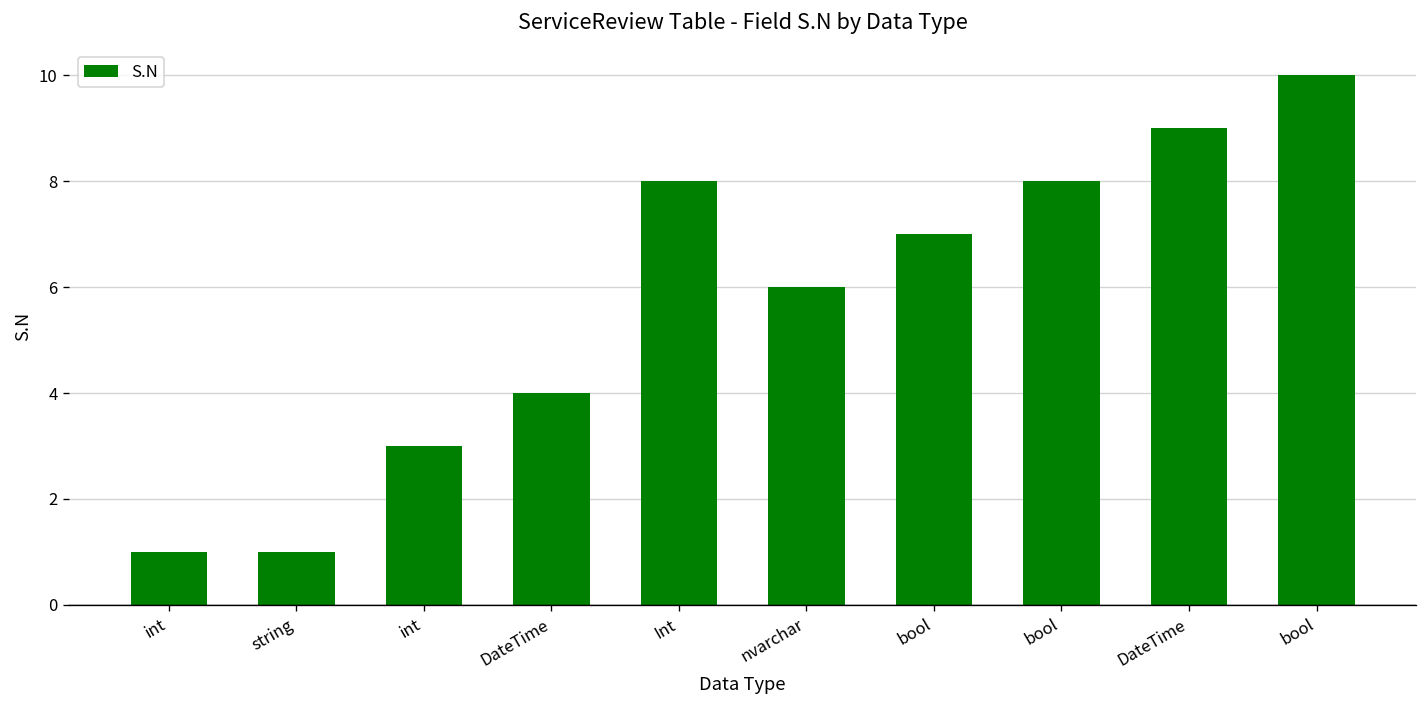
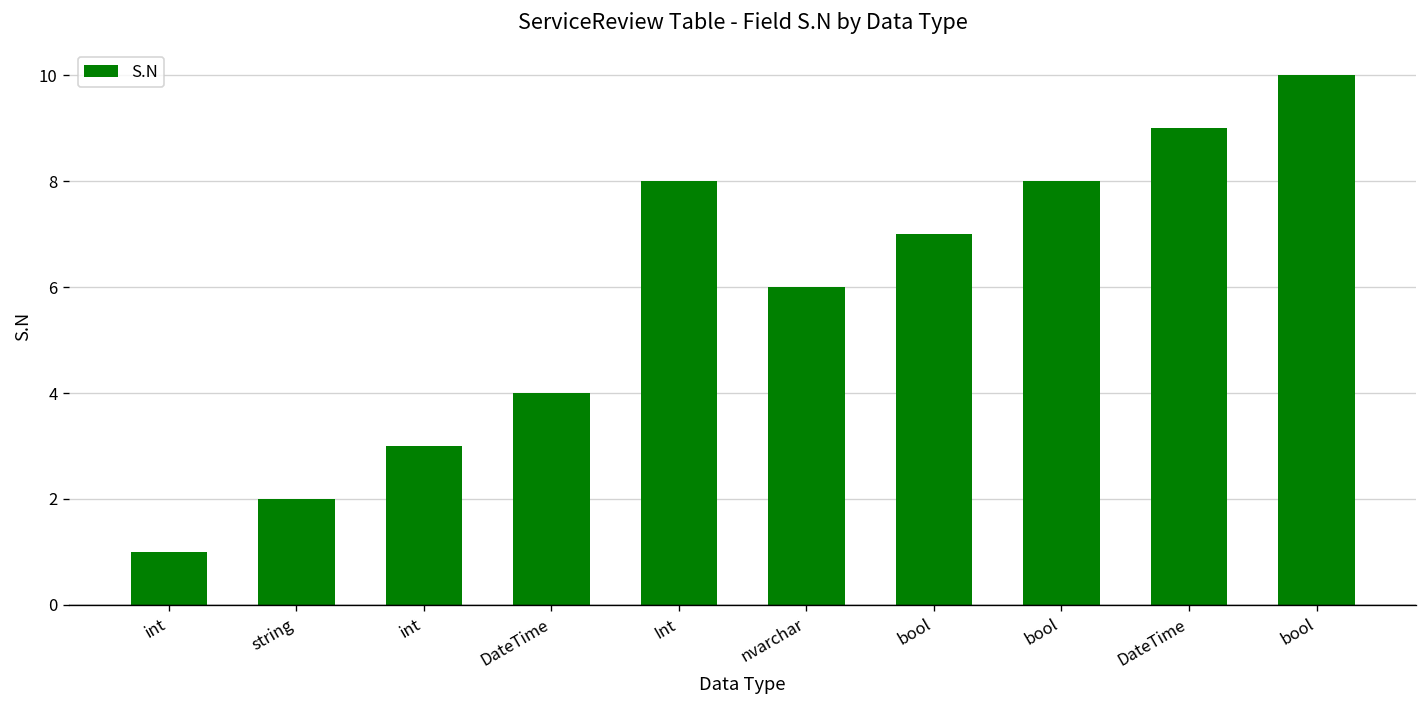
  {
-   "string": 1,
+   "string": 2,
    "Int": 8,
    "nvarchar": 6
  }
